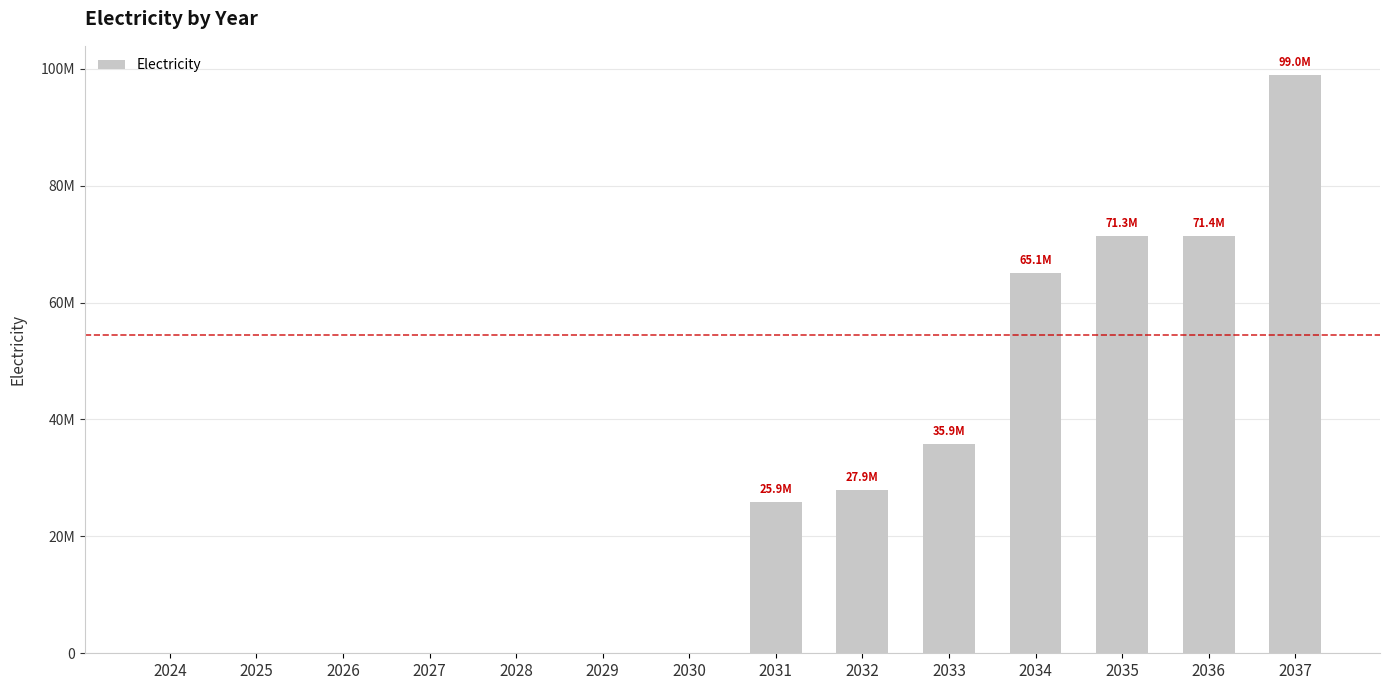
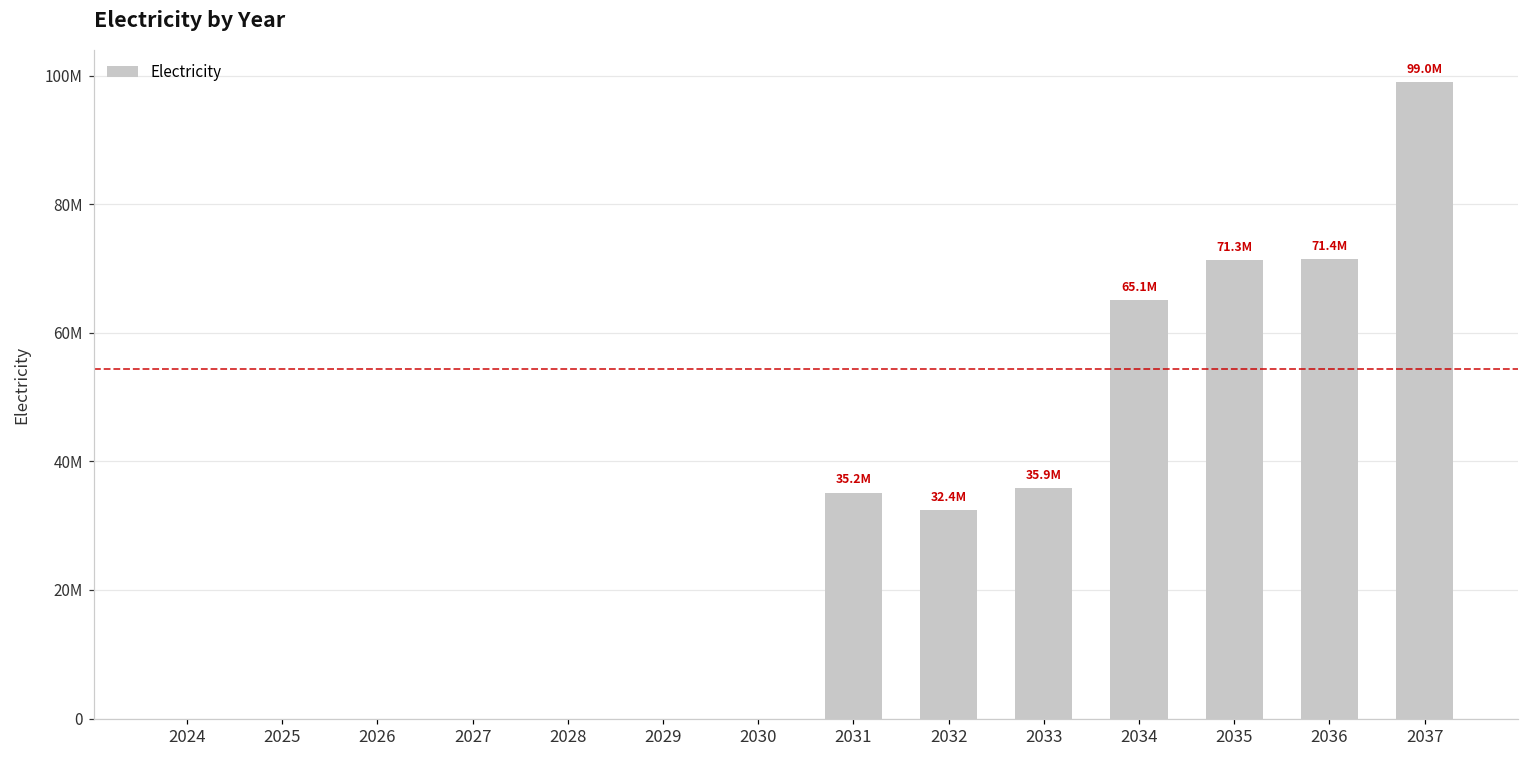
  {
-   "2031": "25.9M",
-   "2032": "27.9M",
+   "2031": "35.2M",
+   "2032": "32.4M",
    "2033": "35.9M",
    "2034": "65.1M",
    "2035": "71.3M",
    "2036": "71.4M",
    "2037": "99.0M"
  }
